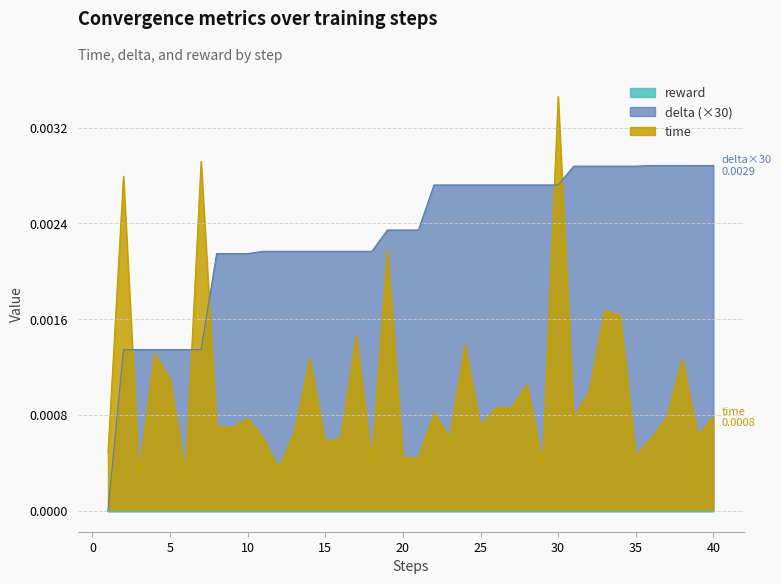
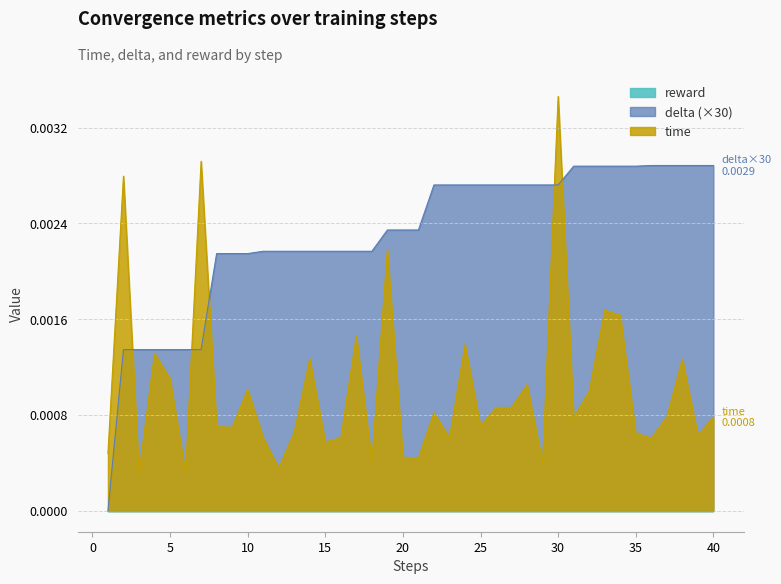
  {
    "reward": {
      "5": 0.00000,
      "10": 0.00000,
      "15": 0.00000,
      "20": 0.00000,
      "25": 0.00000,
      "30": 0.00000,
      "35": 0.00000,
      "40": 0.00000
    },
    "delta (×30)": {
      "40": 0.0029
    },
    "time": {
      "5": 0.00110,
-     "10": 0.00077,
+     "10": 0.00101,
      "15": 0.00058,
      "20": 0.00045,
      "25": 0.00071,
      "30": 0.00346,
-     "35": 0.00046
+     "35": 0.00065
    }
  }
